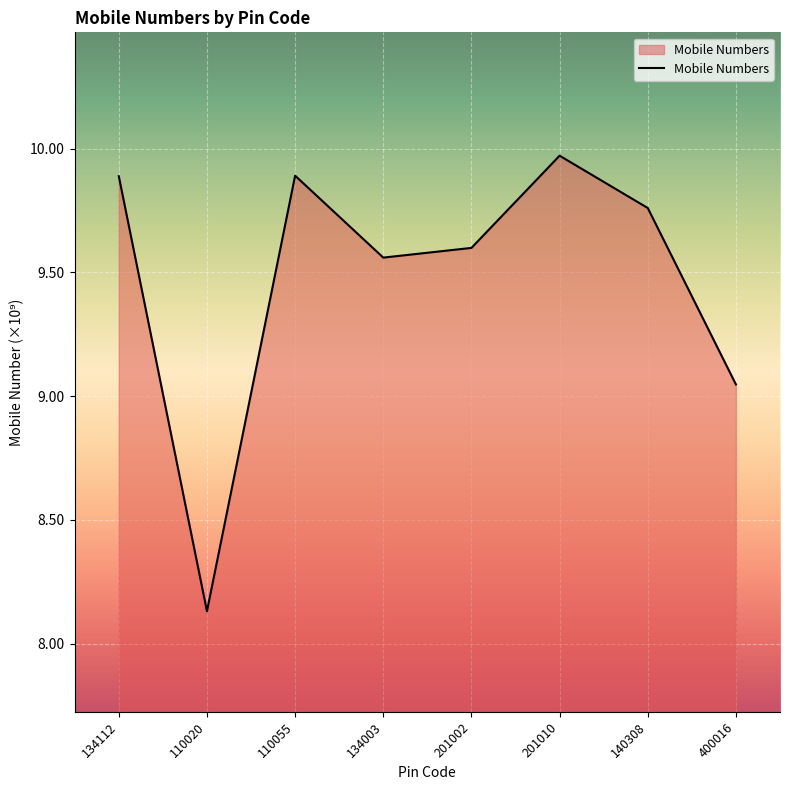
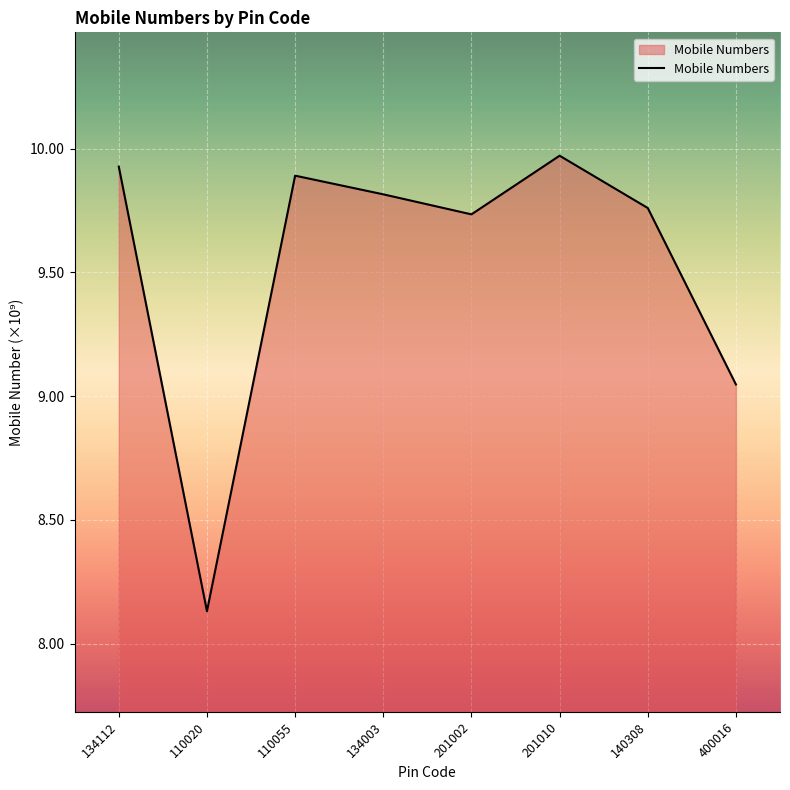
  {
-   "134112": 9.89,
+   "134112": 9.93,
    "110020": 8.13,
    "110055": 9.89,
-   "134003": 9.56,
-   "201002": 9.60,
+   "134003": 9.82,
+   "201002": 9.73,
    "201010": 9.97,
    "140308": 9.76,
    "400016": 9.05
  }
